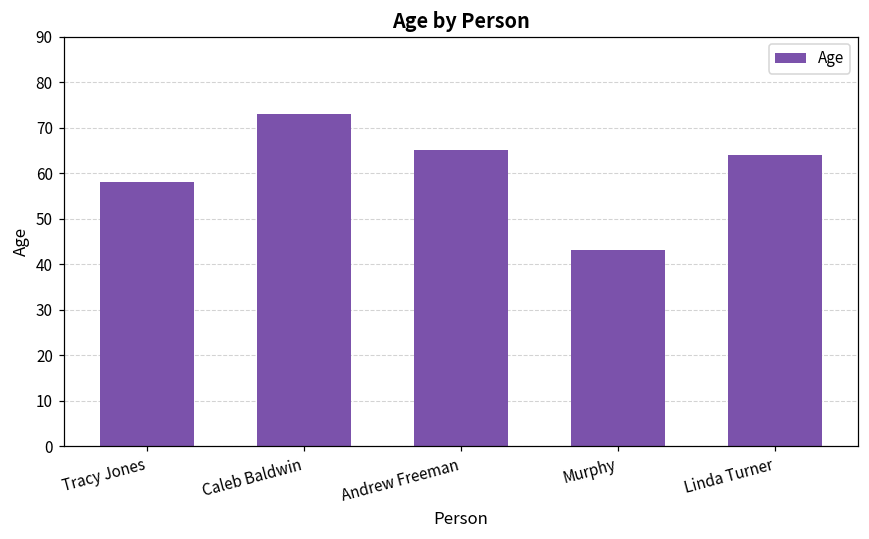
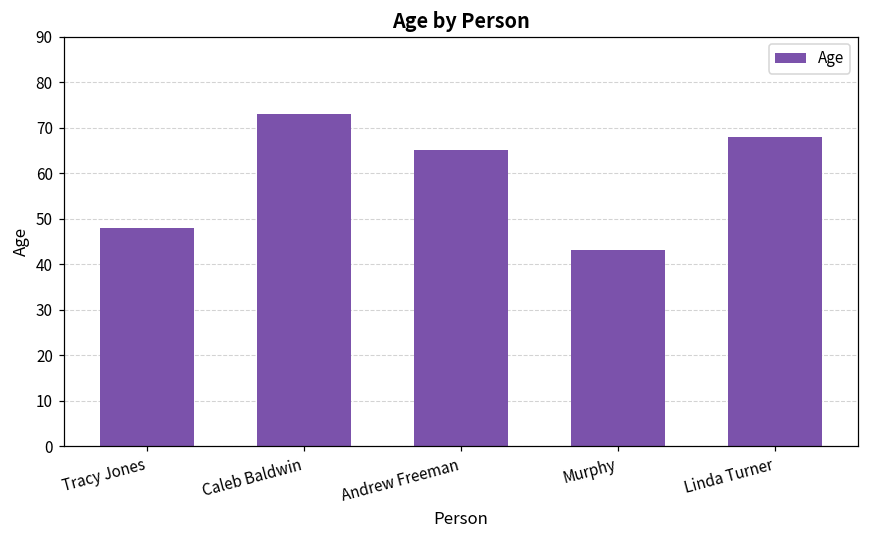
  {
-   "Tracy Jones": 58,
+   "Tracy Jones": 48,
    "Caleb Baldwin": 73,
    "Andrew Freeman": 65,
    "Murphy": 43,
-   "Linda Turner": 64
+   "Linda Turner": 68
  }
